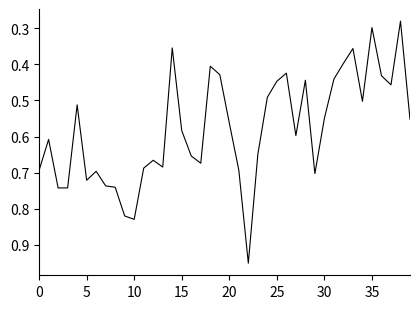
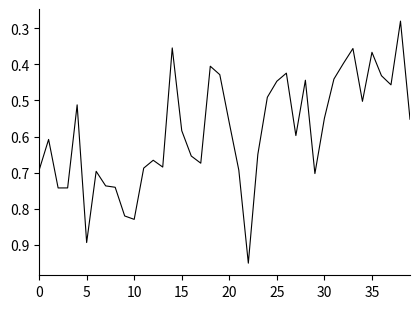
  {
    "0": 0.69,
-   "5": 0.72,
+   "5": 0.89,
    "10": 0.83,
    "15": 0.58,
    "20": 0.56,
    "25": 0.45,
    "30": 0.55,
-   "35": 0.30
+   "35": 0.37
  }
